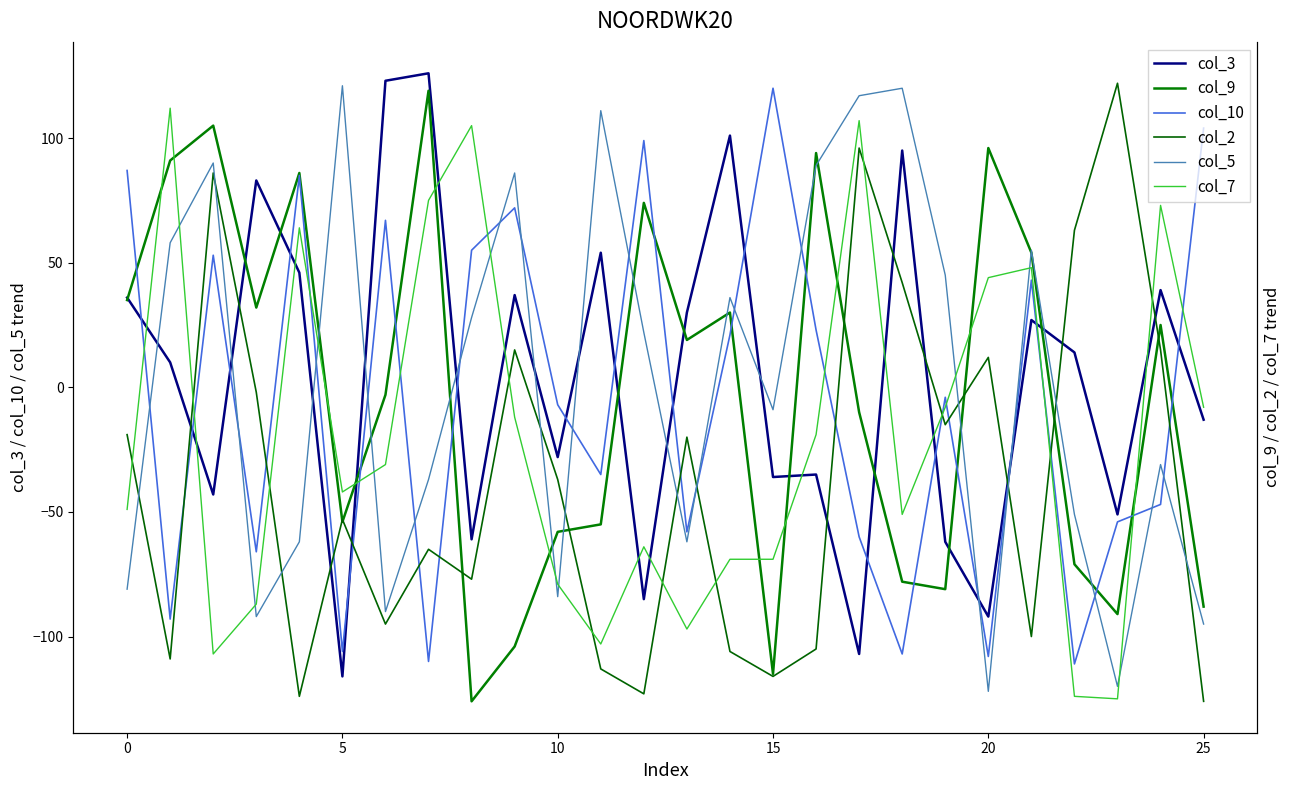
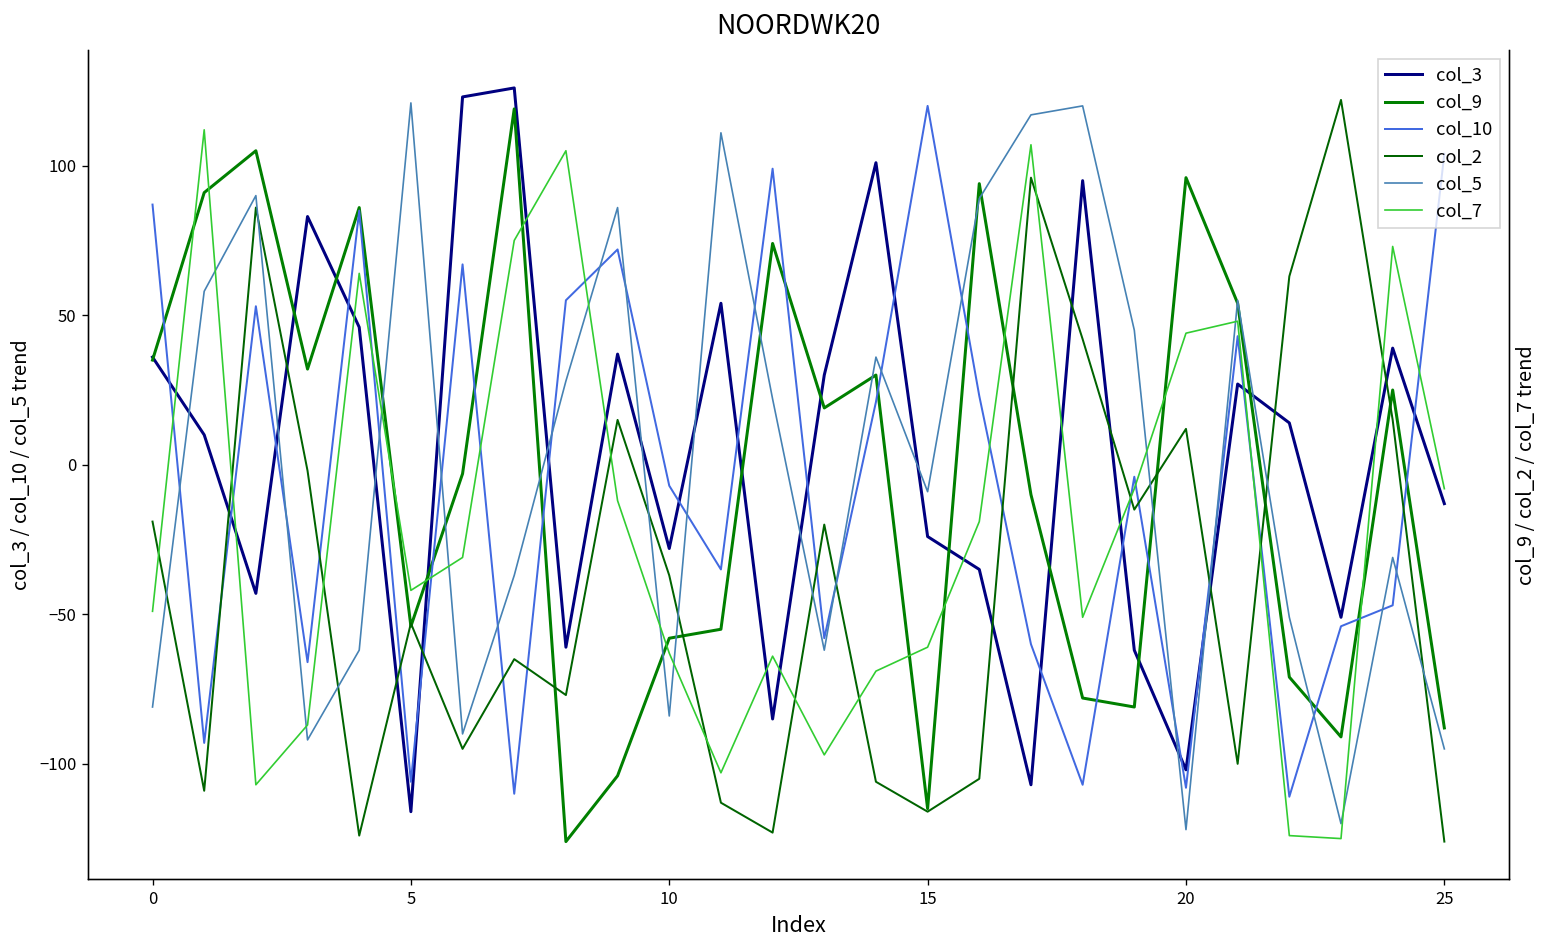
  {
    "col_3": {
      "5": -116,
      "10": -28,
-     "15": -36,
-     "20": -92,
+     "15": -24,
+     "20": -102,
      "25": -13
    },
    "col_7": {
      "0": -49,
      "5": -42,
-     "10": -79,
-     "15": -69,
+     "10": -63,
+     "15": -61,
      "20": 44,
      "25": -8
    }
  }
